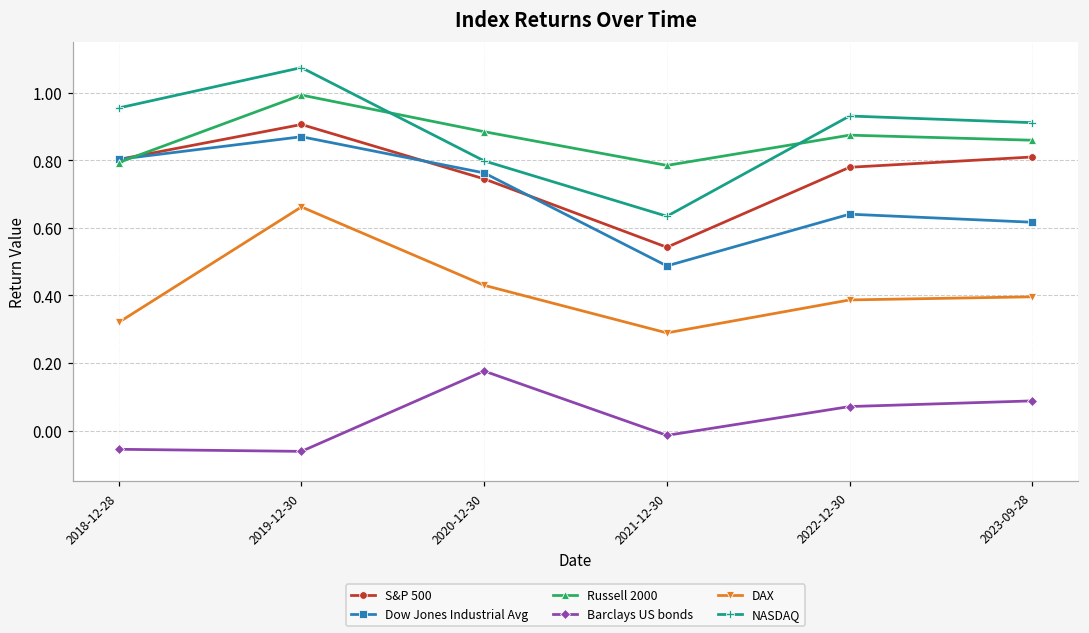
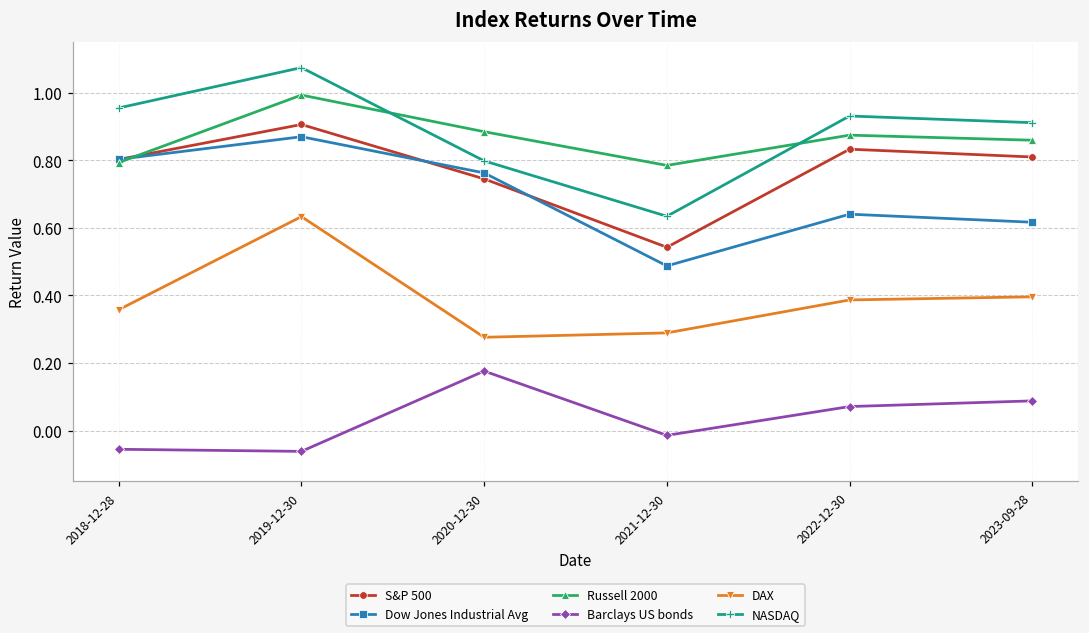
  {
    "S&P 500": {
      "2019-12-30": 0.91,
      "2020-12-30": 0.74,
      "2021-12-30": 0.54,
-     "2022-12-30": 0.78,
+     "2022-12-30": 0.83,
      "2023-09-28": 0.81
    },
    "Dow Jones Industrial Avg": {
      "2019-12-30": 0.87,
      "2020-12-30": 0.76,
      "2021-12-30": 0.49,
      "2022-12-30": 0.64,
      "2023-09-28": 0.62
    },
    "Barclays US bonds": {
      "2018-12-28": -0.06,
      "2019-12-30": -0.06,
      "2020-12-30": 0.18,
      "2021-12-30": -0.01,
      "2022-12-30": 0.07,
      "2023-09-28": 0.09
    },
    "DAX": {
-     "2018-12-28": 0.32,
-     "2019-12-30": 0.66,
-     "2020-12-30": 0.43,
+     "2018-12-28": 0.36,
+     "2019-12-30": 0.63,
+     "2020-12-30": 0.28,
      "2021-12-30": 0.29,
      "2022-12-30": 0.39,
      "2023-09-28": 0.40
    }
  }
